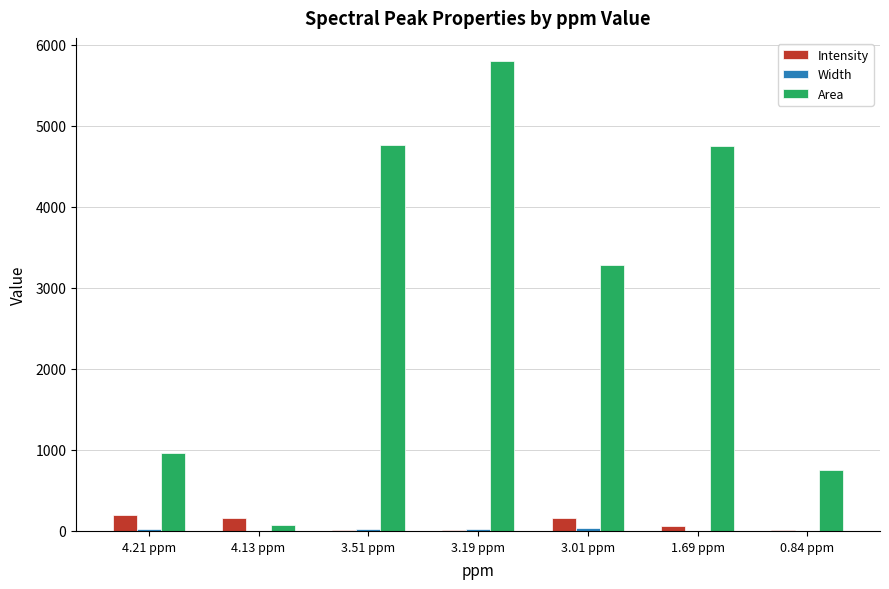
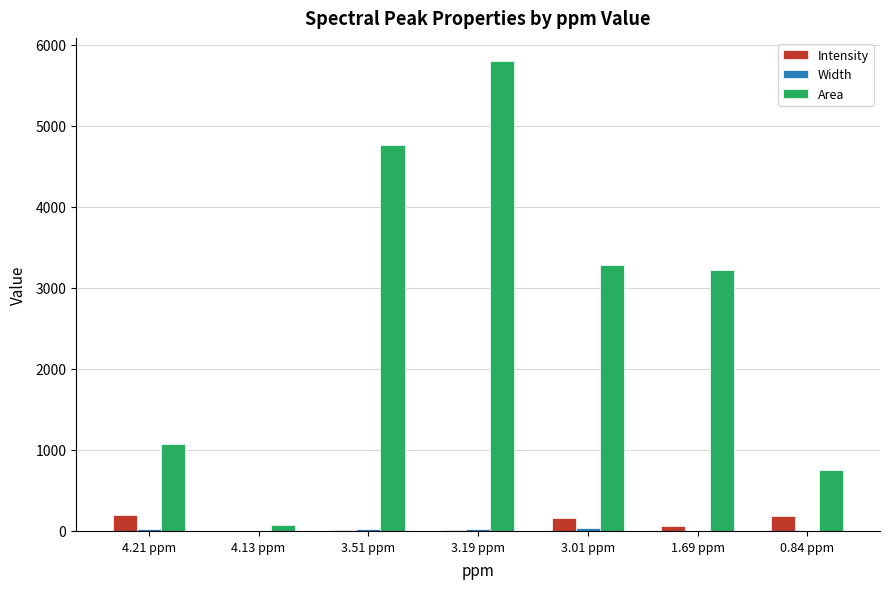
  {
    "Intensity": {
      "4.21 ppm": 200,
-     "4.13 ppm": 200,
+     "4.13 ppm": 0,
      "3.01 ppm": 200,
      "1.69 ppm": 100,
-     "0.84 ppm": 0
+     "0.84 ppm": 200
    },
    "Width": {
      "3.01 ppm": 0
    },
    "Area": {
-     "4.21 ppm": 1000,
+     "4.21 ppm": 1100,
      "4.13 ppm": 100,
      "3.51 ppm": 4800,
      "3.19 ppm": 5800,
      "3.01 ppm": 3300,
-     "1.69 ppm": 4800,
+     "1.69 ppm": 3200,
      "0.84 ppm": 700
    }
  }
